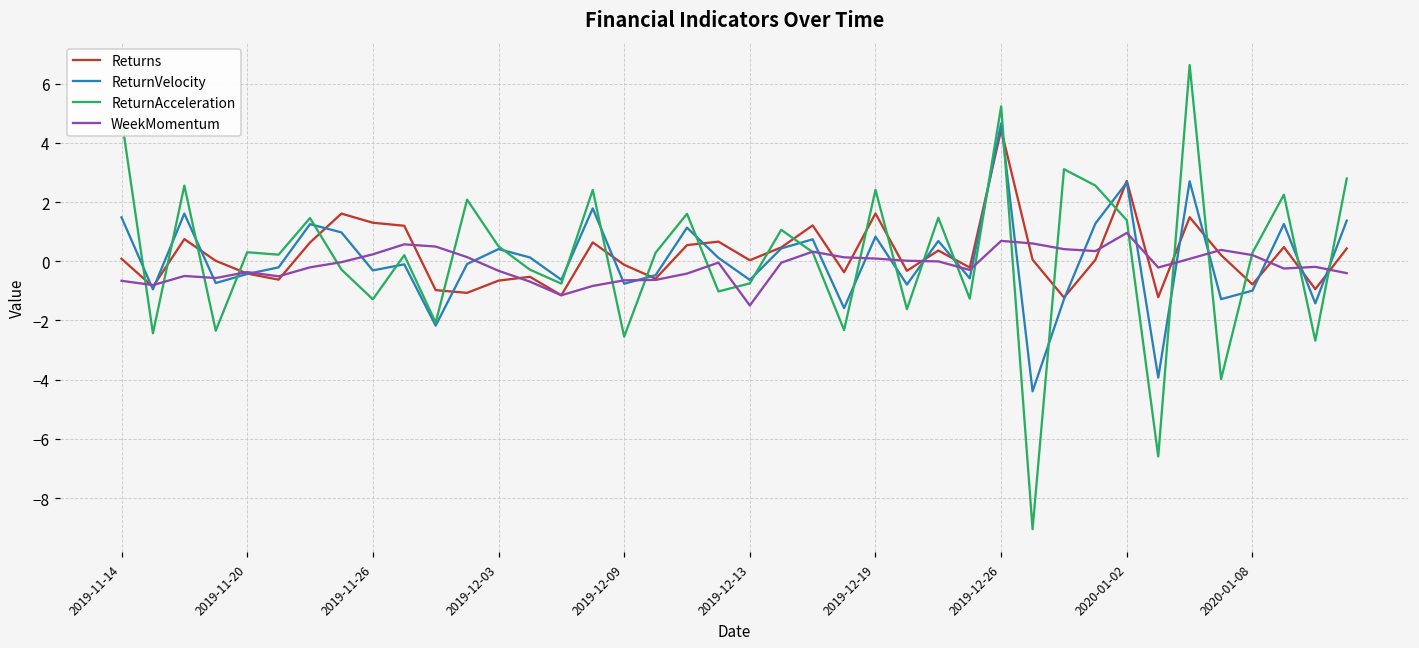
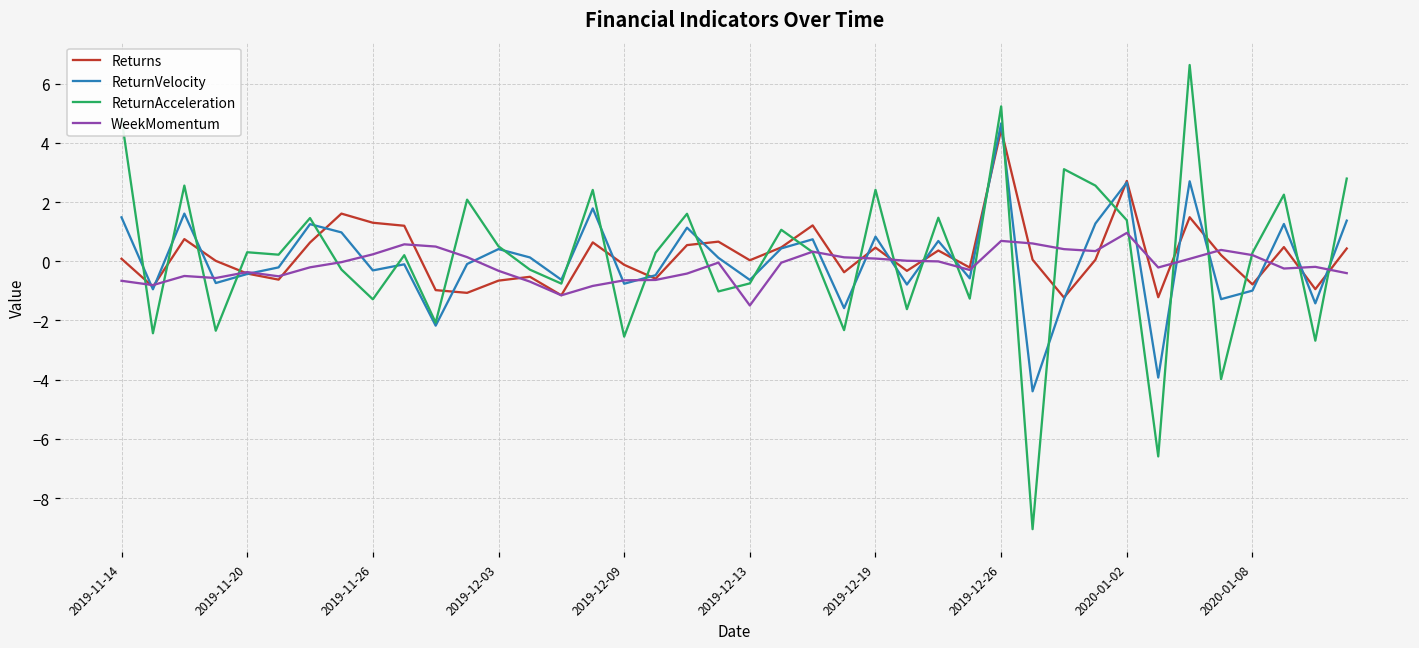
  {
    "Returns": {
      "2019-11-14": 0.1,
      "2019-11-26": 1.3,
      "2019-12-03": -0.7,
      "2019-12-09": -0.1,
      "2019-12-13": 0.0,
-     "2019-12-19": 1.6,
+     "2019-12-19": 0.5,
      "2019-12-26": 4.4,
      "2020-01-08": -0.8
    },
    "ReturnVelocity": {
      "2019-11-14": 1.5,
      "2019-11-26": -0.3,
      "2019-12-09": -0.8,
      "2019-12-13": -0.6,
      "2019-12-19": 0.8,
      "2019-12-26": 4.7,
      "2020-01-08": -1.0
    },
    "ReturnAcceleration": {
      "2019-11-20": 0.3,
      "2019-11-26": -1.3,
      "2019-12-09": -2.5,
      "2019-12-13": -0.7,
      "2019-12-19": 2.4,
      "2019-12-26": 5.2,
      "2020-01-02": 1.4
    },
    "WeekMomentum": {
      "2019-11-14": -0.7,
      "2019-11-26": 0.2,
      "2019-12-03": -0.3,
      "2019-12-09": -0.6,
      "2019-12-13": -1.5,
      "2019-12-19": 0.1,
      "2019-12-26": 0.7,
      "2020-01-02": 1.0
    }
  }
